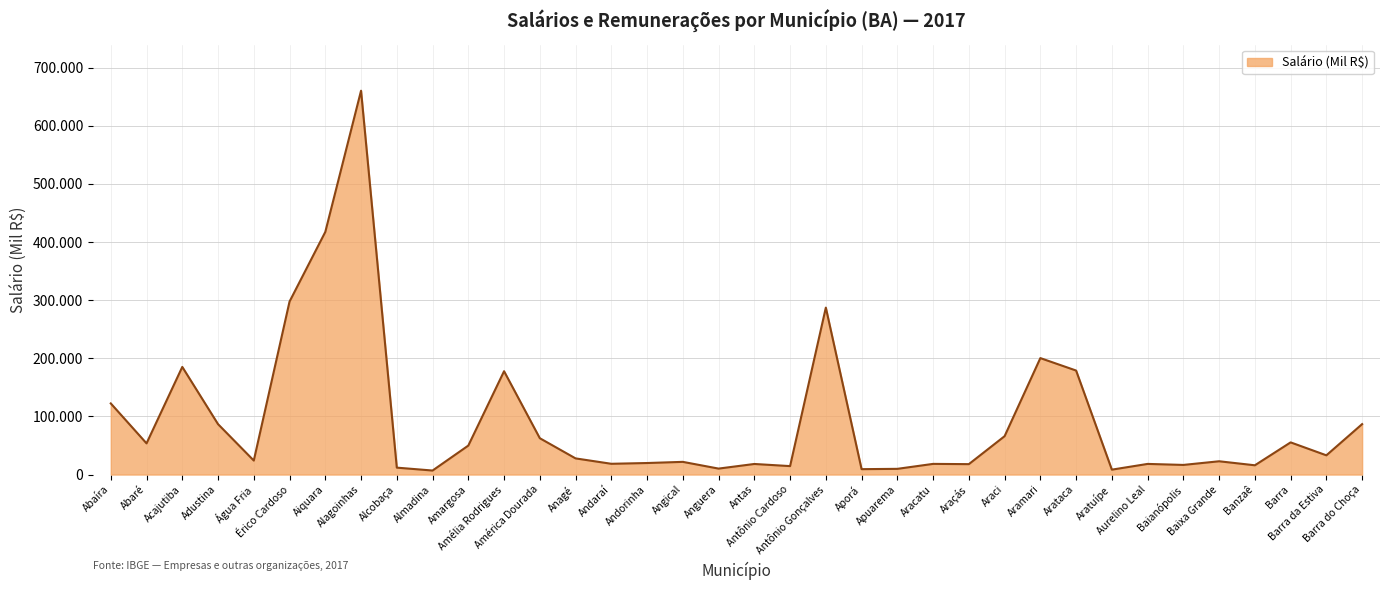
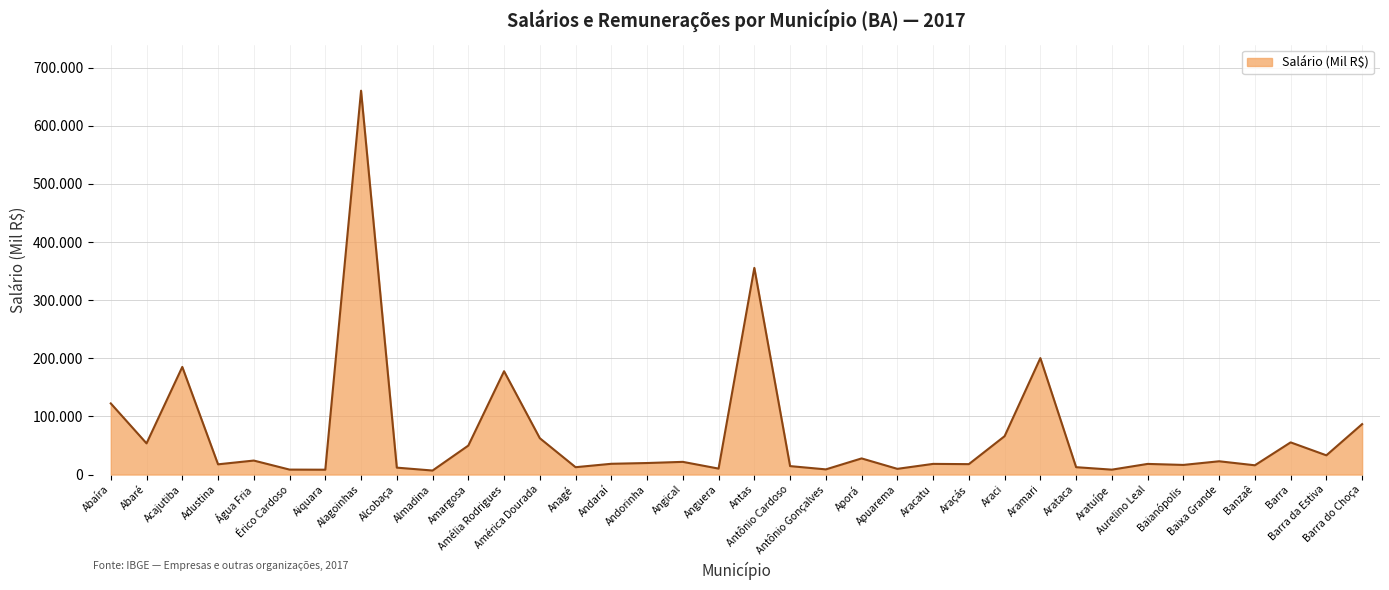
  {
    "Abaíra": 120,
    "Abaré": 50,
    "Acajutiba": 190,
-   "Adustina": 90,
+   "Adustina": 20,
    "Água Fria": 20,
-   "Érico Cardoso": 300,
-   "Aiquara": 420,
+   "Érico Cardoso": 10,
+   "Aiquara": 10,
    "Alagoinhas": 660,
    "Alcobaça": 10,
    "Almadina": 10,
    "Amargosa": 50,
    "Amélia Rodrigues": 180,
    "América Dourada": 60,
-   "Anagé": 30,
+   "Anagé": 10,
    "Andaraí": 20,
    "Andorinha": 20,
    "Angical": 20,
    "Anguera": 10,
-   "Antas": 20,
+   "Antas": 360,
    "Antônio Cardoso": 10,
-   "Antônio Gonçalves": 290,
-   "Aporá": 10,
+   "Antônio Gonçalves": 10,
+   "Aporá": 30,
    "Apuarema": 10,
    "Aracatu": 20,
    "Araçás": 20,
    "Araci": 70,
    "Aramari": 200,
-   "Arataca": 180,
+   "Arataca": 10,
    "Aratuípe": 10,
    "Aurelino Leal": 20,
    "Baianópolis": 20,
    "Baixa Grande": 20,
    "Banzaê": 20,
    "Barra": 60,
    "Barra da Estiva": 30,
    "Barra do Choça": 90
  }
